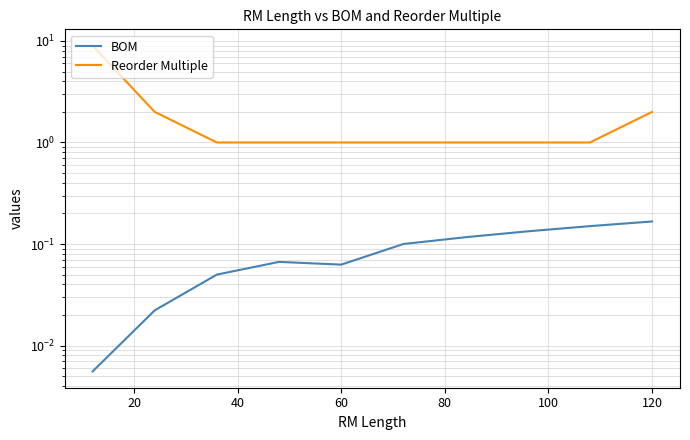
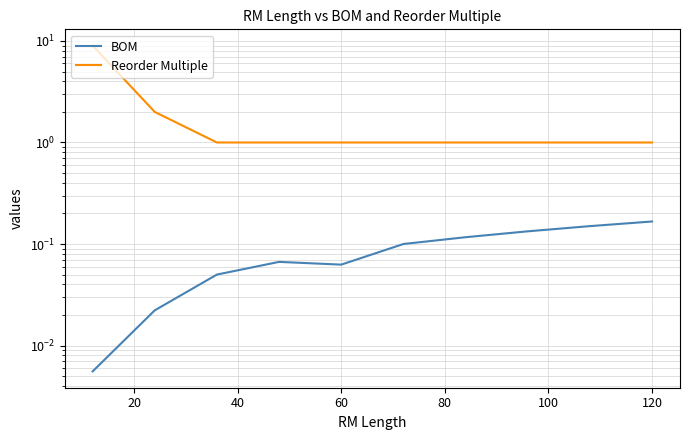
  {
    "BOM": {
      "60": 0.06,
      "120": 0.17
    },
    "Reorder Multiple": {
      "60": 1,
-     "120": 2
+     "120": 1
    }
  }
